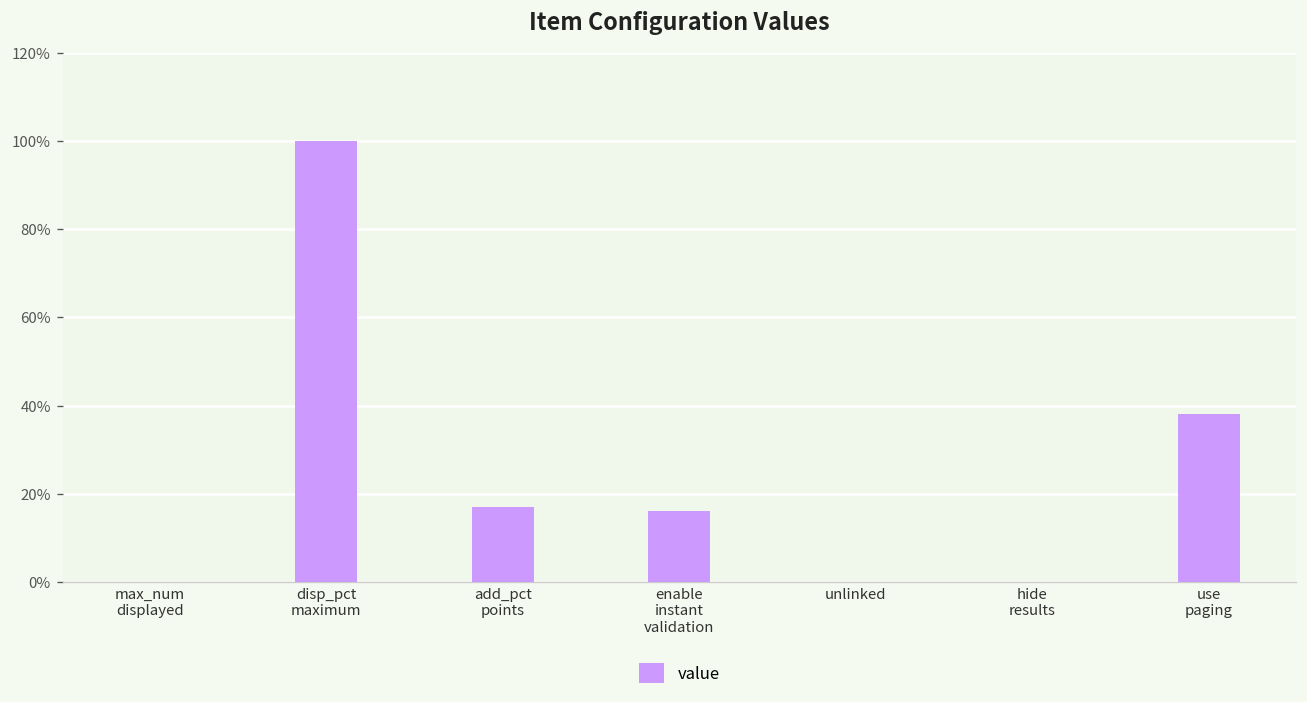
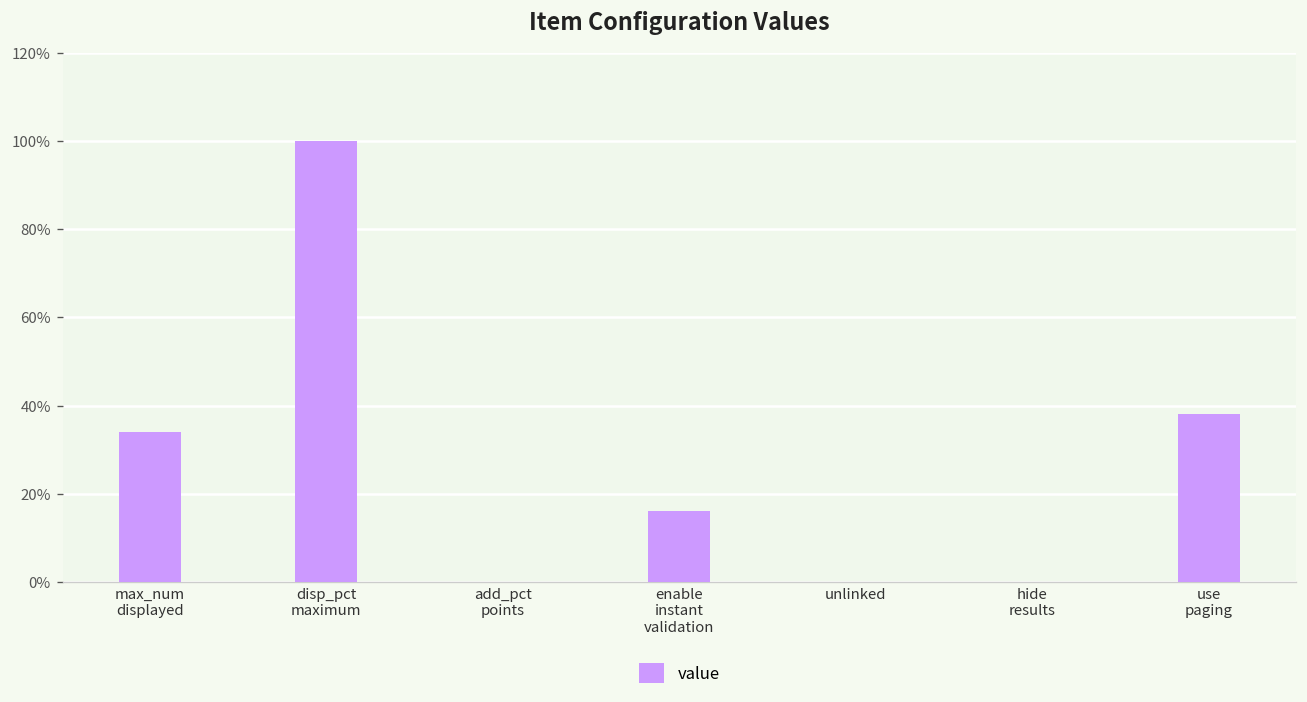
  {
-   "max_num displayed": "0%",
+   "max_num displayed": "34%",
    "disp_pct maximum": "100%",
-   "add_pct points": "17%",
+   "add_pct points": "0%",
    "enable instant validation": "16%",
    "unlinked": "0%",
    "hide results": "0%",
    "use paging": "38%"
  }
